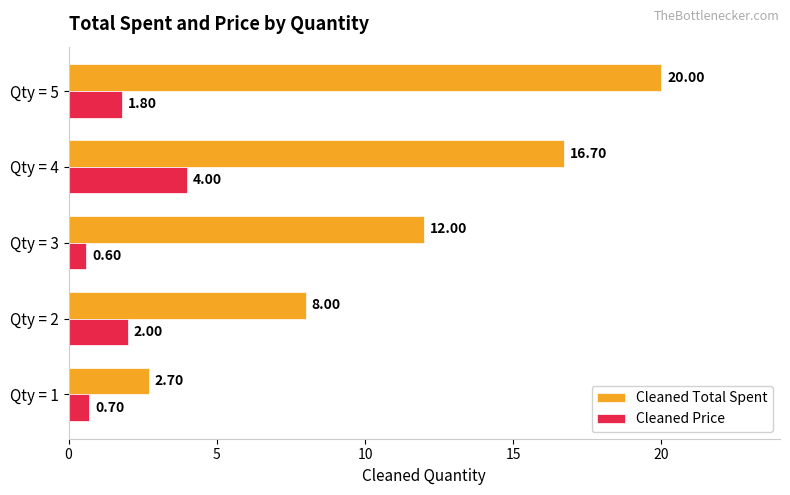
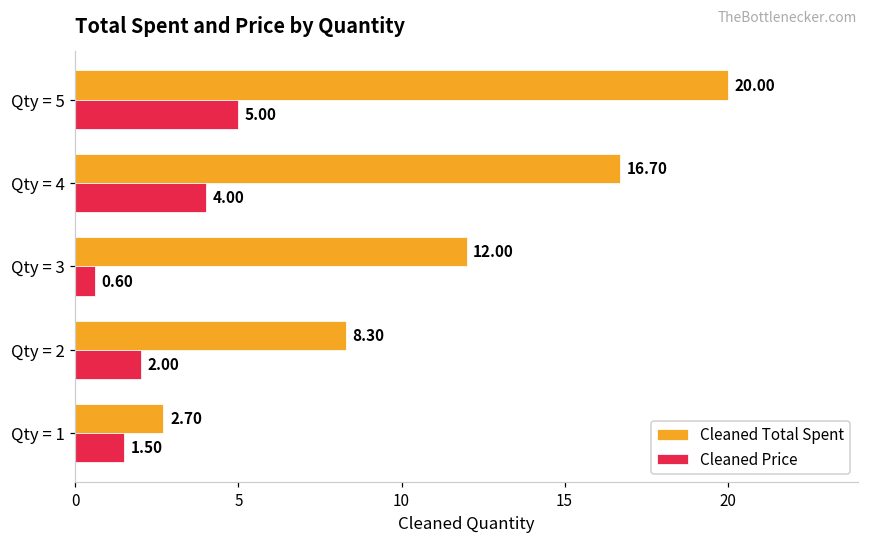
  {
    "Cleaned Total Spent": {
      "Qty = 5": 20.00,
      "Qty = 4": 16.70,
      "Qty = 3": 12.00,
-     "Qty = 2": 8.00,
+     "Qty = 2": 8.30,
      "Qty = 1": 2.70
    },
    "Cleaned Price": {
-     "Qty = 5": 1.80,
+     "Qty = 5": 5.00,
      "Qty = 4": 4.00,
      "Qty = 3": 0.60,
      "Qty = 2": 2.00,
-     "Qty = 1": 0.70
+     "Qty = 1": 1.50
    }
  }
